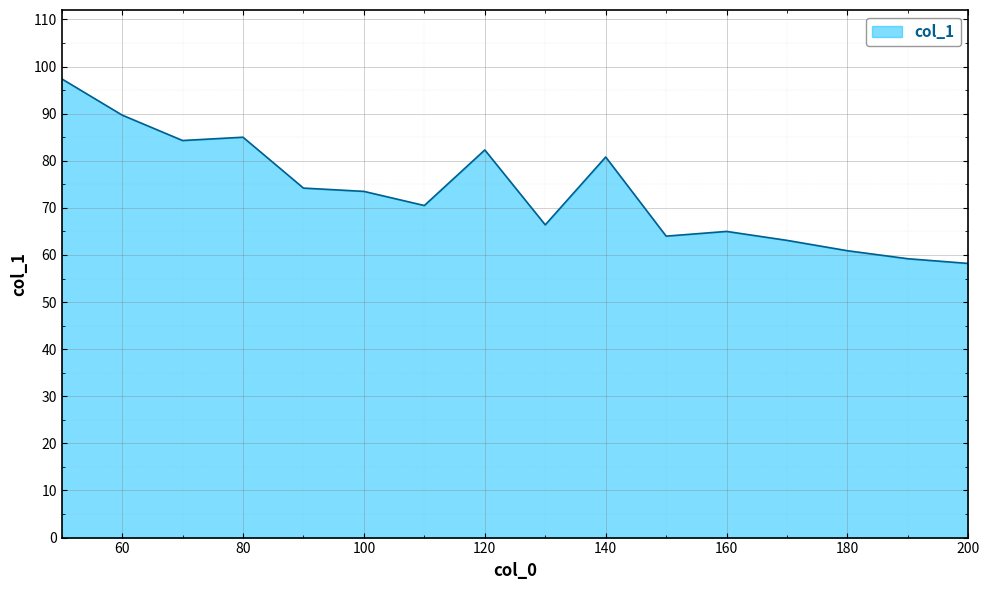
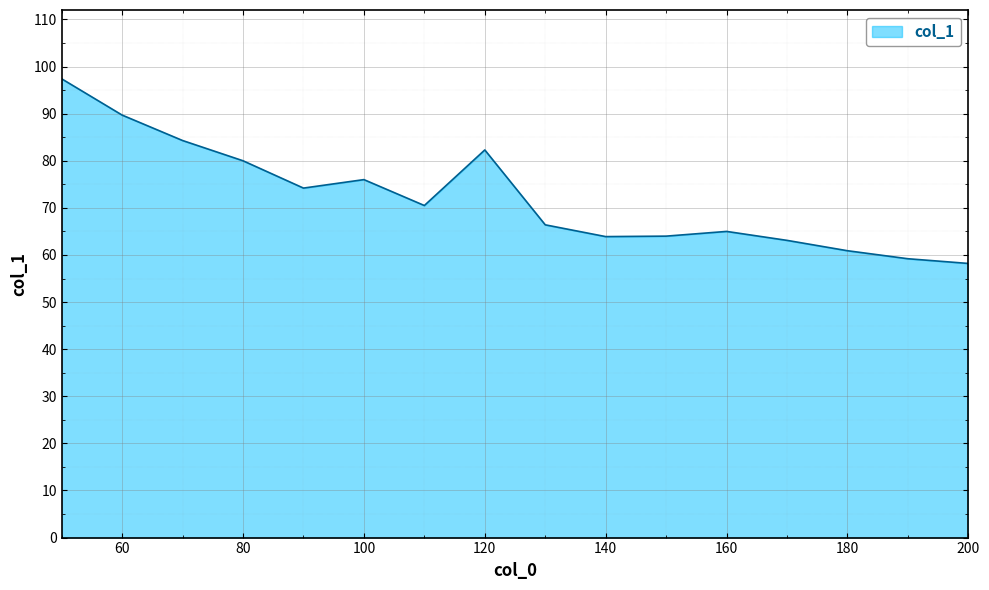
  {
    "60": 90,
-   "80": 85,
-   "100": 74,
+   "80": 80,
+   "100": 76,
    "120": 82,
-   "140": 81,
+   "140": 64,
    "160": 65,
    "180": 61,
    "200": 58
  }
